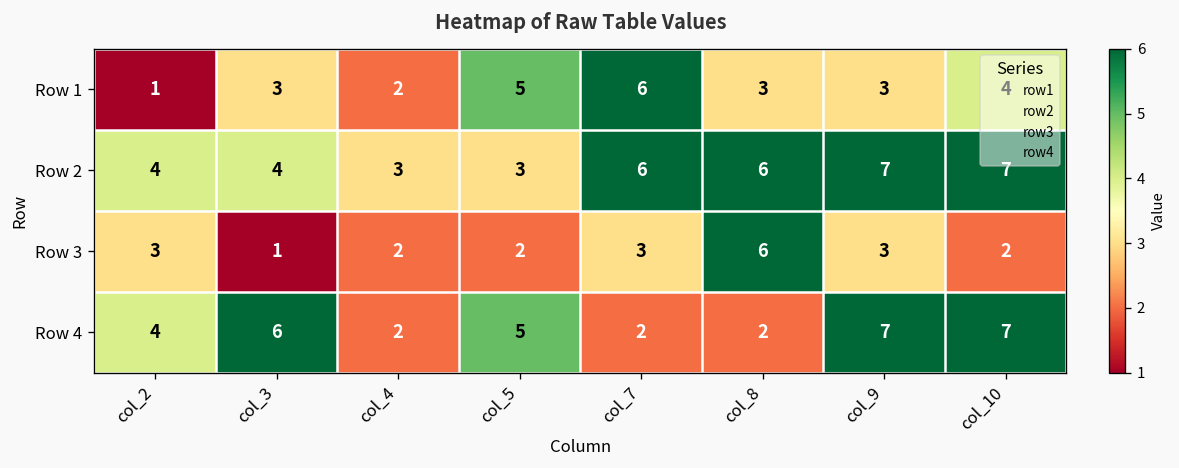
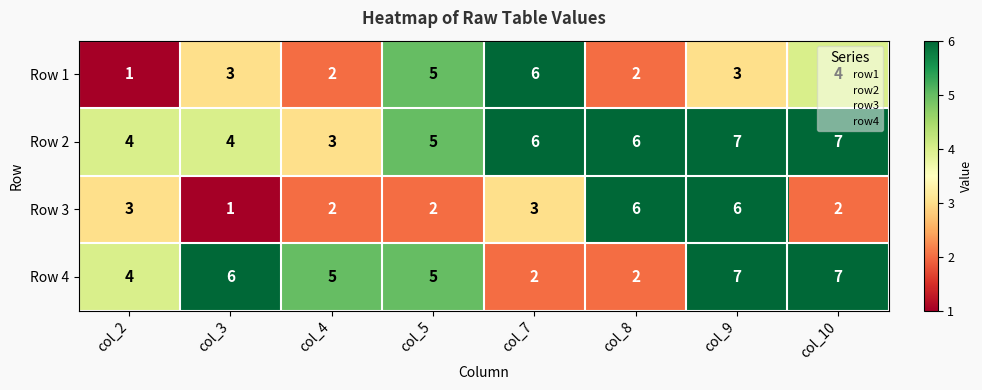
  {
    "Row 1": {
      "col_2": 1,
      "col_3": 3,
      "col_4": 2,
      "col_5": 5,
      "col_7": 6,
-     "col_8": 3,
+     "col_8": 2,
      "col_9": 3
    },
    "Row 2": {
      "col_2": 4,
      "col_3": 4,
      "col_4": 3,
-     "col_5": 3,
+     "col_5": 5,
      "col_7": 6,
      "col_8": 6,
      "col_9": 7,
      "col_10": 7
    },
    "Row 3": {
      "col_2": 3,
      "col_3": 1,
      "col_4": 2,
      "col_5": 2,
      "col_7": 3,
      "col_8": 6,
-     "col_9": 3,
+     "col_9": 6,
      "col_10": 2
    },
    "Row 4": {
      "col_2": 4,
      "col_3": 6,
-     "col_4": 2,
+     "col_4": 5,
      "col_5": 5,
      "col_7": 2,
      "col_8": 2,
      "col_9": 7,
      "col_10": 7
    }
  }
